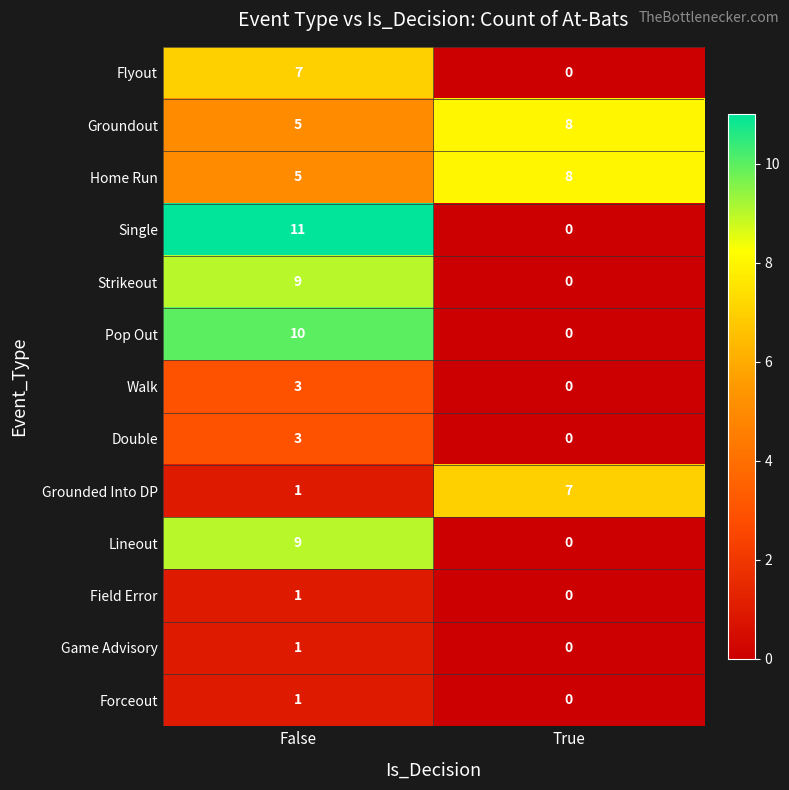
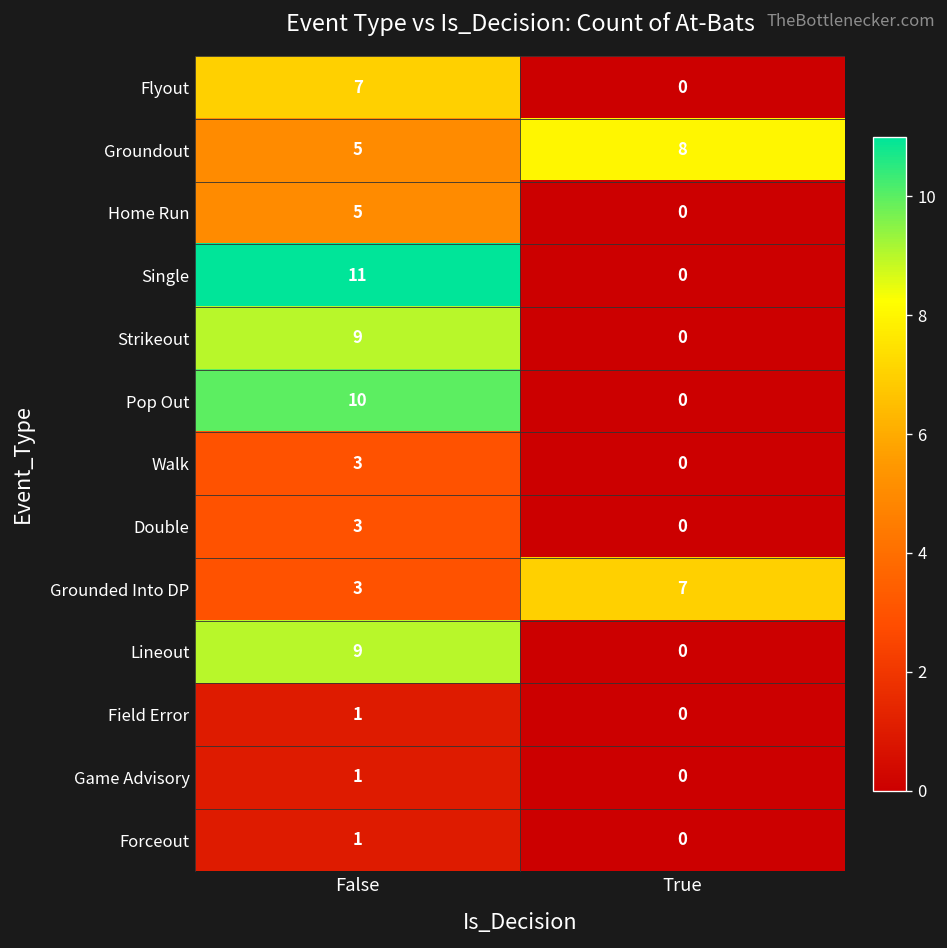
  {
    "Flyout": {
      "False": 7,
      "True": 0
    },
    "Groundout": {
      "False": 5,
      "True": 8
    },
    "Home Run": {
      "False": 5,
-     "True": 8
+     "True": 0
    },
    "Single": {
      "False": 11,
      "True": 0
    },
    "Strikeout": {
      "False": 9,
      "True": 0
    },
    "Pop Out": {
      "False": 10,
      "True": 0
    },
    "Walk": {
      "False": 3,
      "True": 0
    },
    "Double": {
      "False": 3,
      "True": 0
    },
    "Grounded Into DP": {
-     "False": 1,
+     "False": 3,
      "True": 7
    },
    "Lineout": {
      "False": 9,
      "True": 0
    },
    "Field Error": {
      "False": 1,
      "True": 0
    },
    "Game Advisory": {
      "False": 1,
      "True": 0
    },
    "Forceout": {
      "False": 1,
      "True": 0
    }
  }
